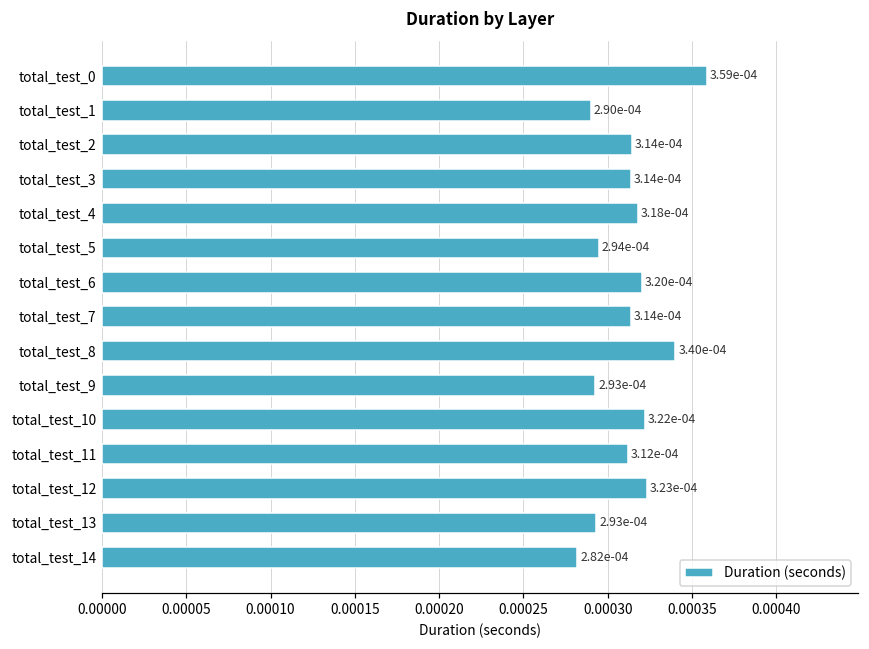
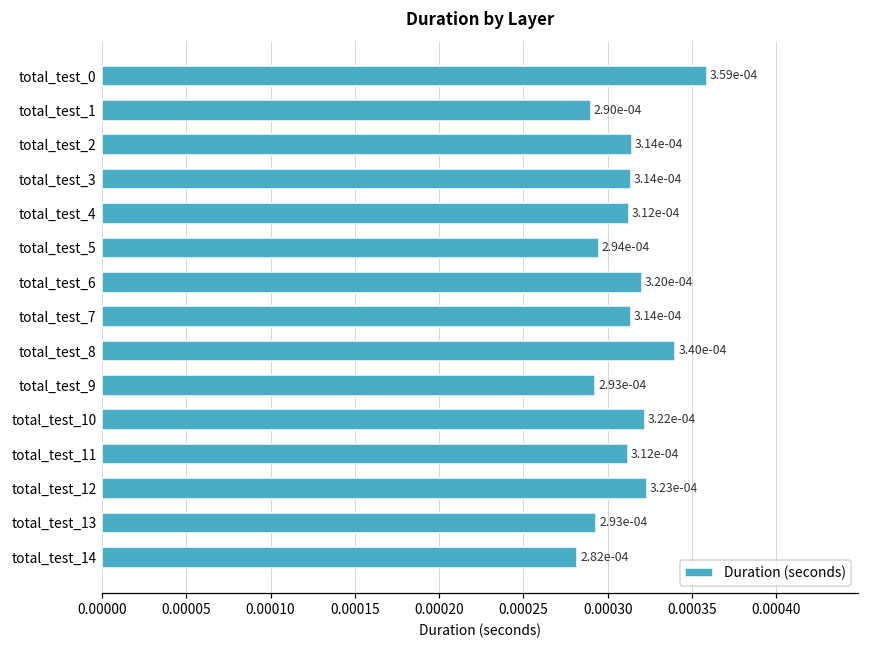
  {
    "total_test_0": "3.59e-04",
    "total_test_1": "2.90e-04",
    "total_test_2": "3.14e-04",
    "total_test_3": "3.14e-04",
-   "total_test_4": "3.18e-04",
+   "total_test_4": "3.12e-04",
    "total_test_5": "2.94e-04",
    "total_test_6": "3.20e-04",
    "total_test_7": "3.14e-04",
    "total_test_8": "3.40e-04",
    "total_test_9": "2.93e-04",
    "total_test_10": "3.22e-04",
    "total_test_11": "3.12e-04",
    "total_test_12": "3.23e-04",
    "total_test_13": "2.93e-04",
    "total_test_14": "2.82e-04"
  }
